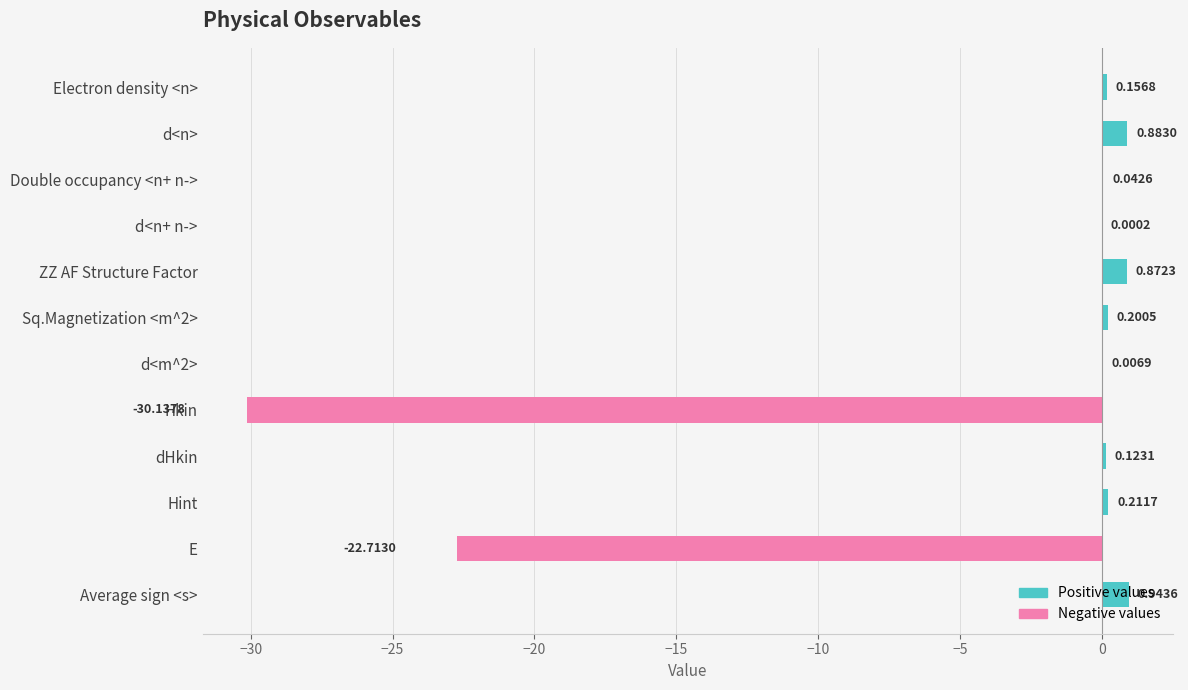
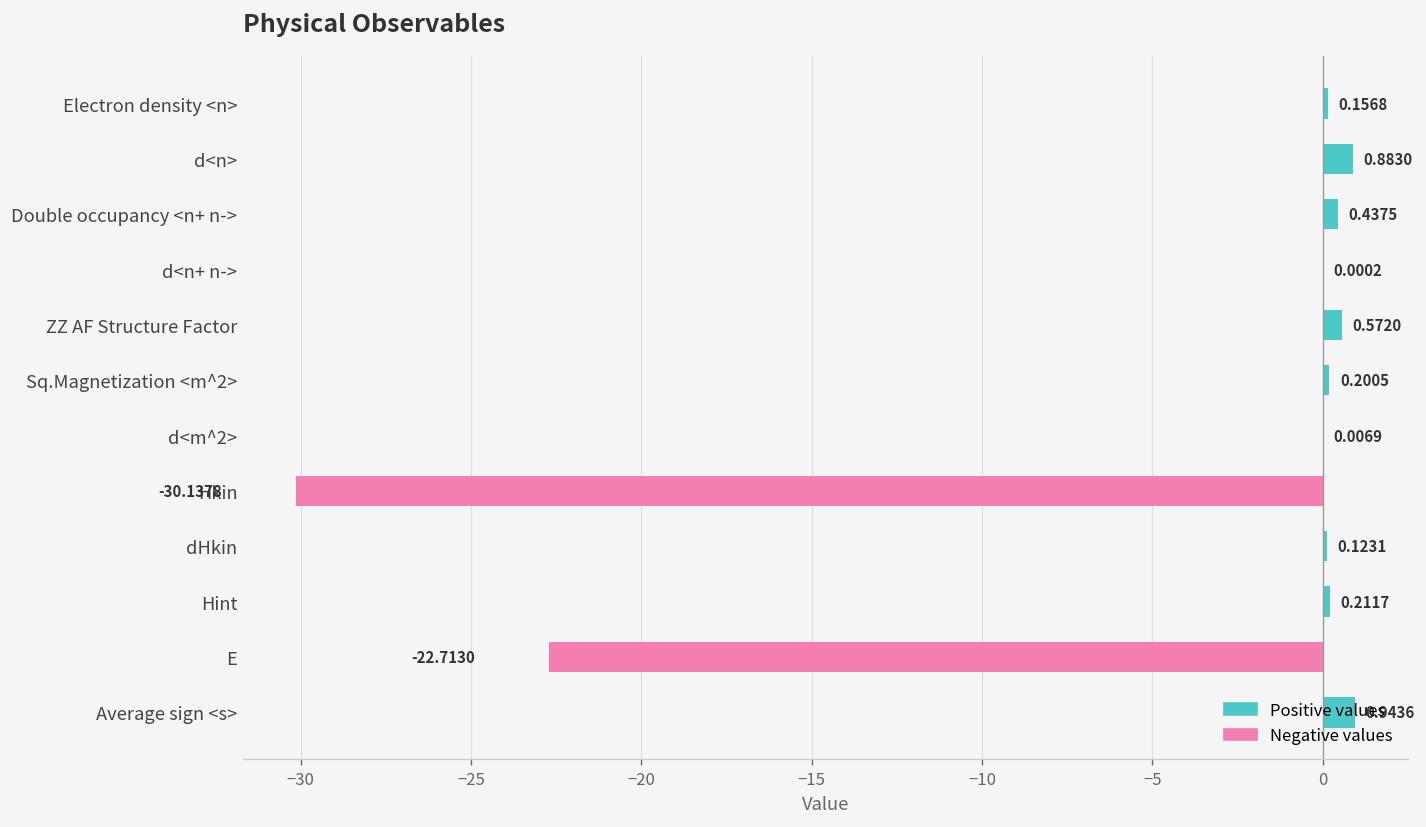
  {
    "Electron density <n>": 0.1568,
    "d<n>": 0.8830,
-   "Double occupancy <n+ n->": 0.0426,
+   "Double occupancy <n+ n->": 0.4375,
    "d<n+ n->": 0.0002,
-   "ZZ AF Structure Factor": 0.8723,
+   "ZZ AF Structure Factor": 0.5720,
    "Sq.Magnetization <m^2>": 0.2005,
    "d<m^2>": 0.0069,
    "dHkin": 0.1231,
    "Hint": 0.2117,
    "Average sign <s>": 0.9436
  }
